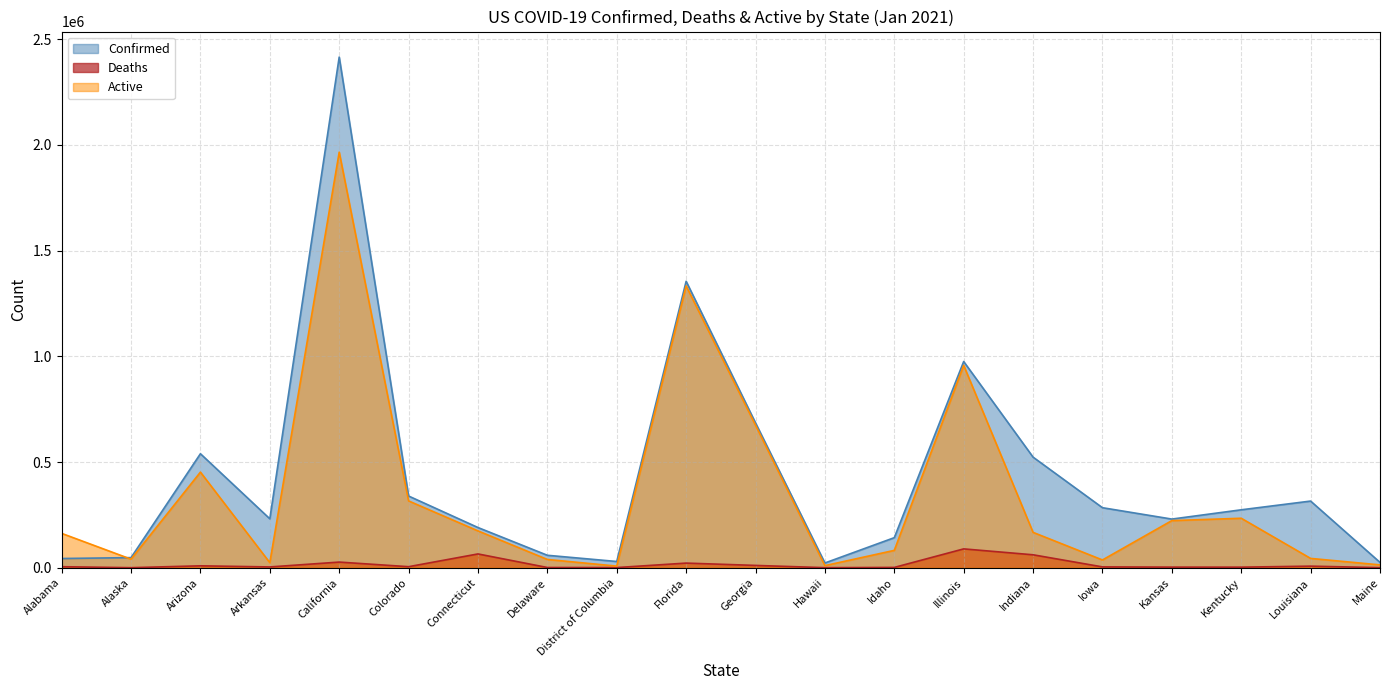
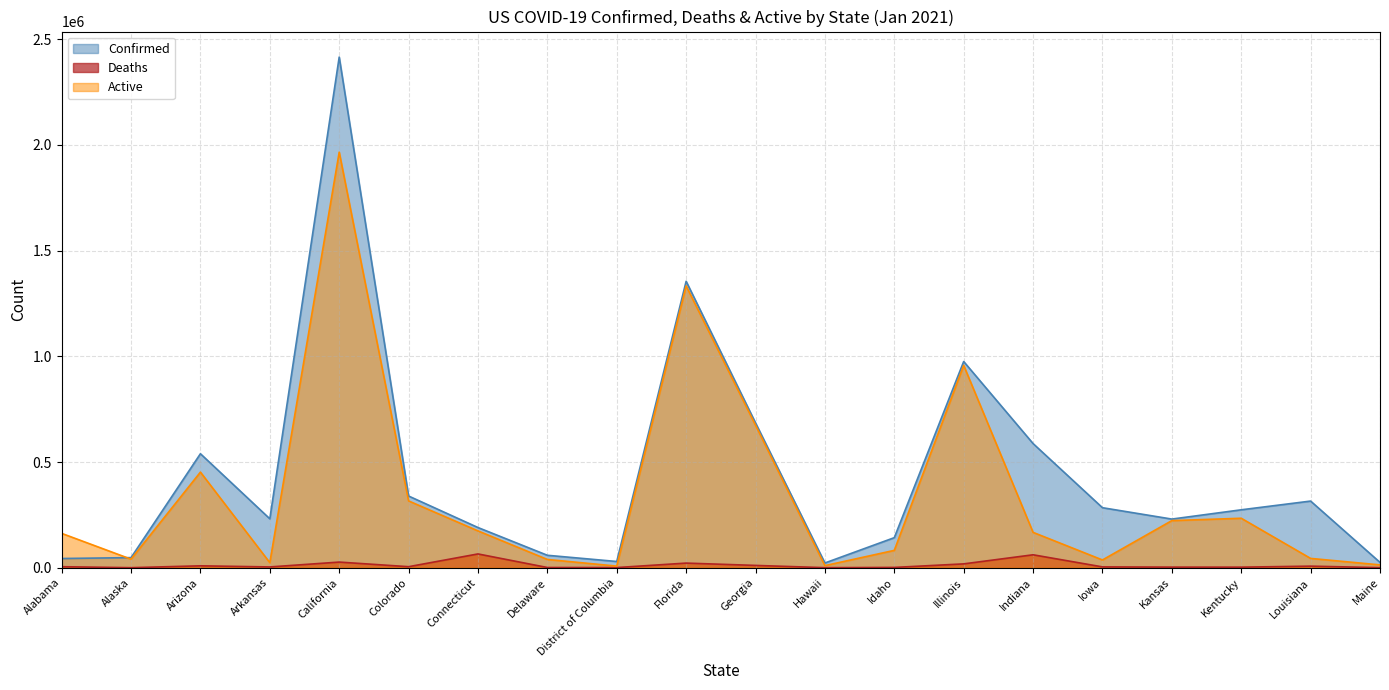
  {
    "Confirmed": {
      "Alabama": 40000,
      "Arizona": 540000,
      "Arkansas": 230000,
      "California": 2420000,
      "Colorado": 340000,
      "Connecticut": 190000,
      "Delaware": 60000,
      "District of Columbia": 30000,
      "Florida": 1350000,
      "Hawaii": 20000,
      "Idaho": 140000,
      "Illinois": 980000,
-     "Indiana": 520000,
+     "Indiana": 590000,
      "Iowa": 280000,
      "Kentucky": 270000,
      "Louisiana": 320000
    },
    "Deaths": {
      "Alabama": 0,
      "Alaska": 0,
      "Arizona": 10000,
      "Arkansas": 0,
      "California": 30000,
      "Colorado": 0,
      "Connecticut": 70000,
      "Delaware": 0,
      "Florida": 20000,
      "Georgia": 10000,
      "Idaho": 0,
-     "Illinois": 90000,
+     "Illinois": 20000,
      "Indiana": 60000,
      "Iowa": 0,
      "Kansas": 0,
      "Kentucky": 0,
      "Louisiana": 10000,
      "Maine": 0
    },
    "Active": {
      "Alabama": 160000,
      "Arizona": 450000,
      "Arkansas": 20000,
      "California": 1970000,
      "Colorado": 320000,
      "Connecticut": 170000,
      "Delaware": 40000,
      "Florida": 1330000,
      "Idaho": 80000,
      "Illinois": 960000,
      "Indiana": 170000,
      "Iowa": 40000,
      "Kentucky": 230000,
      "Louisiana": 40000
    }
  }
